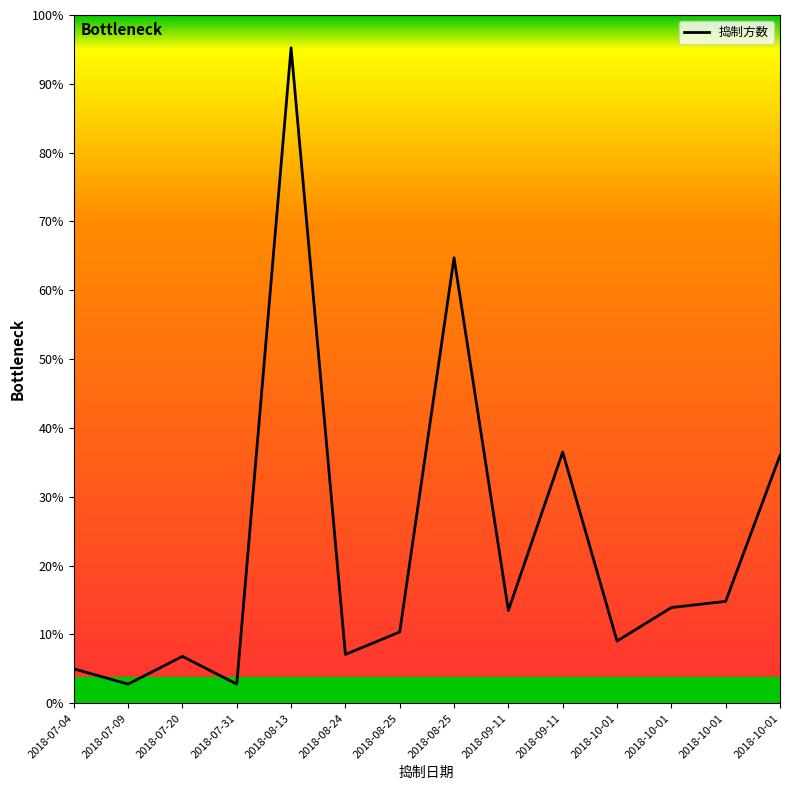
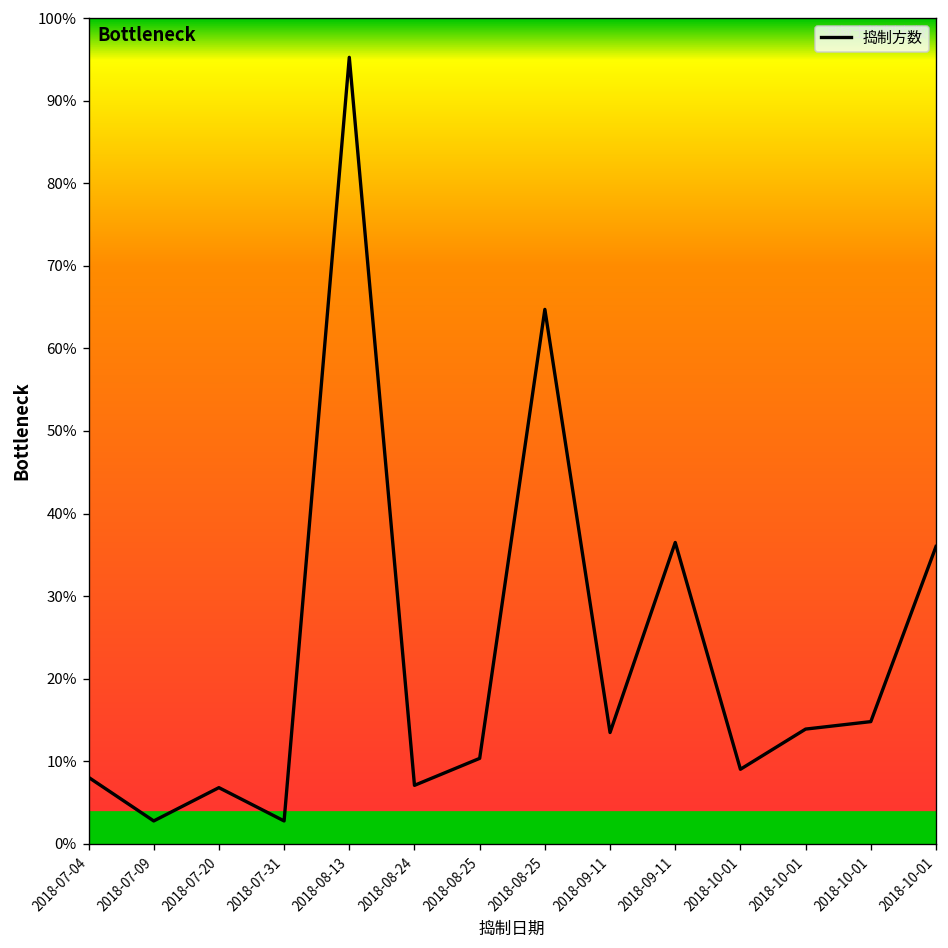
  {
    "捣制方数": {
-     "2018-07-04": "5%",
+     "2018-07-04": "8%",
      "2018-07-09": "3%",
      "2018-07-31": "3%"
    }
  }
